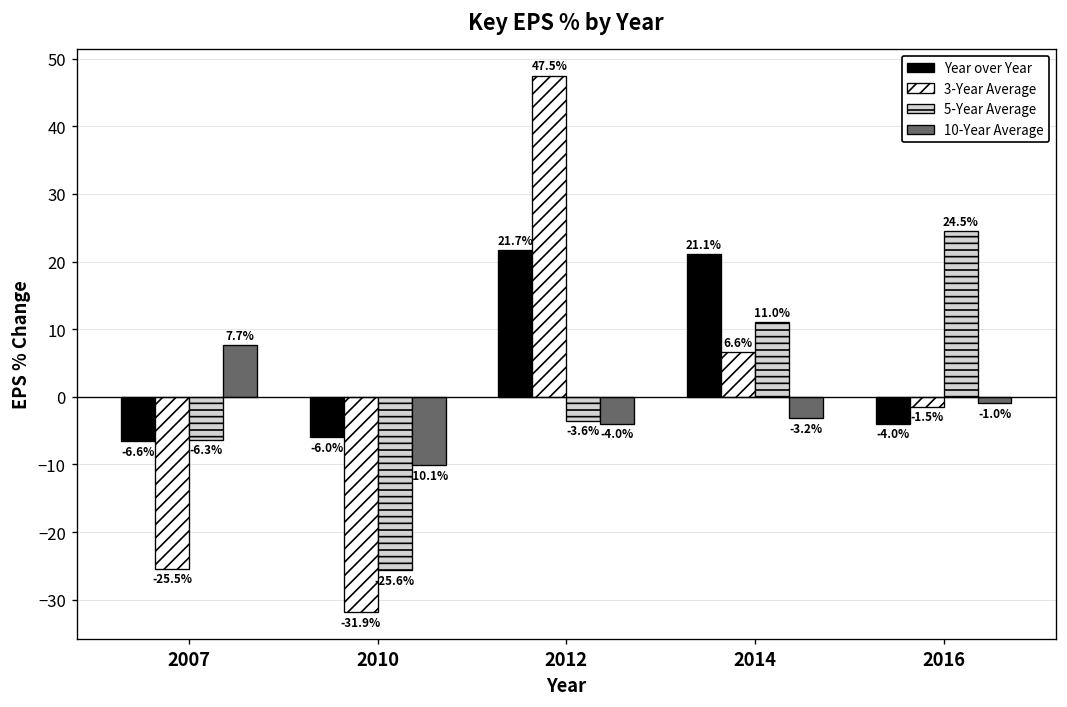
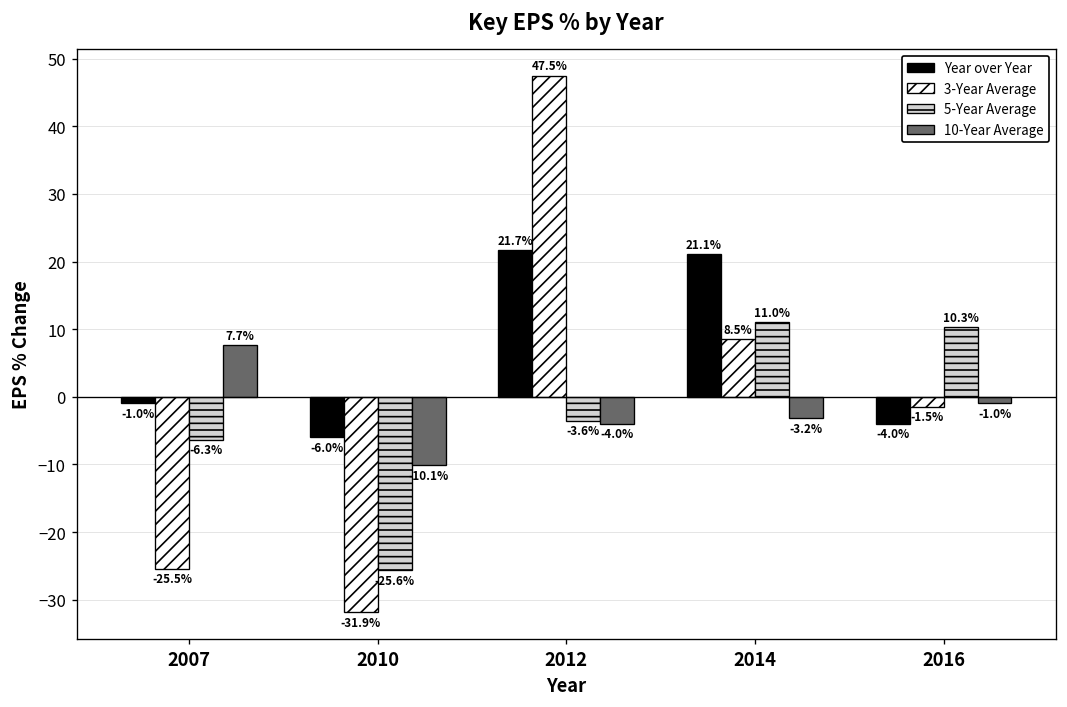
  {
    "Year over Year": {
-     "2007": "-6.6%",
+     "2007": "-1.0%",
      "2010": "-6.0%",
      "2012": "21.7%",
      "2014": "21.1%",
      "2016": "-4.0%"
    },
    "3-Year Average": {
      "2007": "-25.5%",
      "2010": "-31.9%",
      "2012": "47.5%",
-     "2014": "6.6%",
+     "2014": "8.5%",
      "2016": "-1.5%"
    },
    "5-Year Average": {
      "2007": "-6.3%",
      "2010": "-25.6%",
      "2012": "-3.6%",
      "2014": "11.0%",
-     "2016": "24.5%"
+     "2016": "10.3%"
    },
    "10-Year Average": {
      "2007": "7.7%",
      "2010": "-10.1%",
      "2012": "-4.0%",
      "2014": "-3.2%",
      "2016": "-1.0%"
    }
  }
